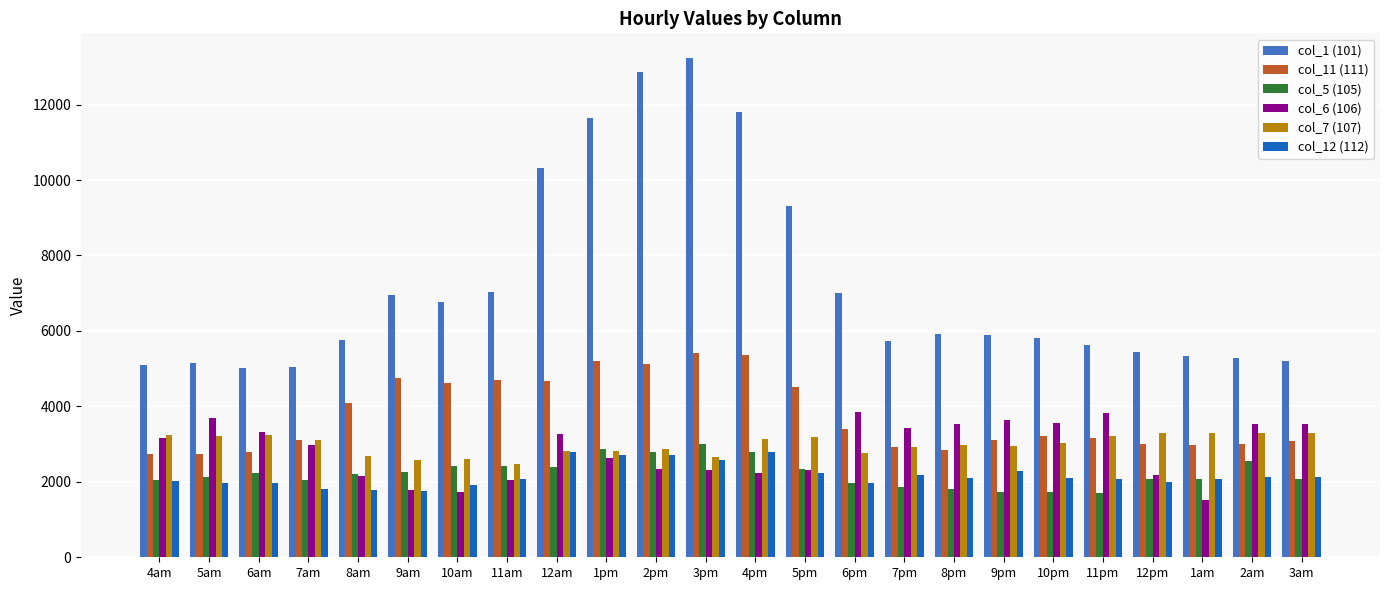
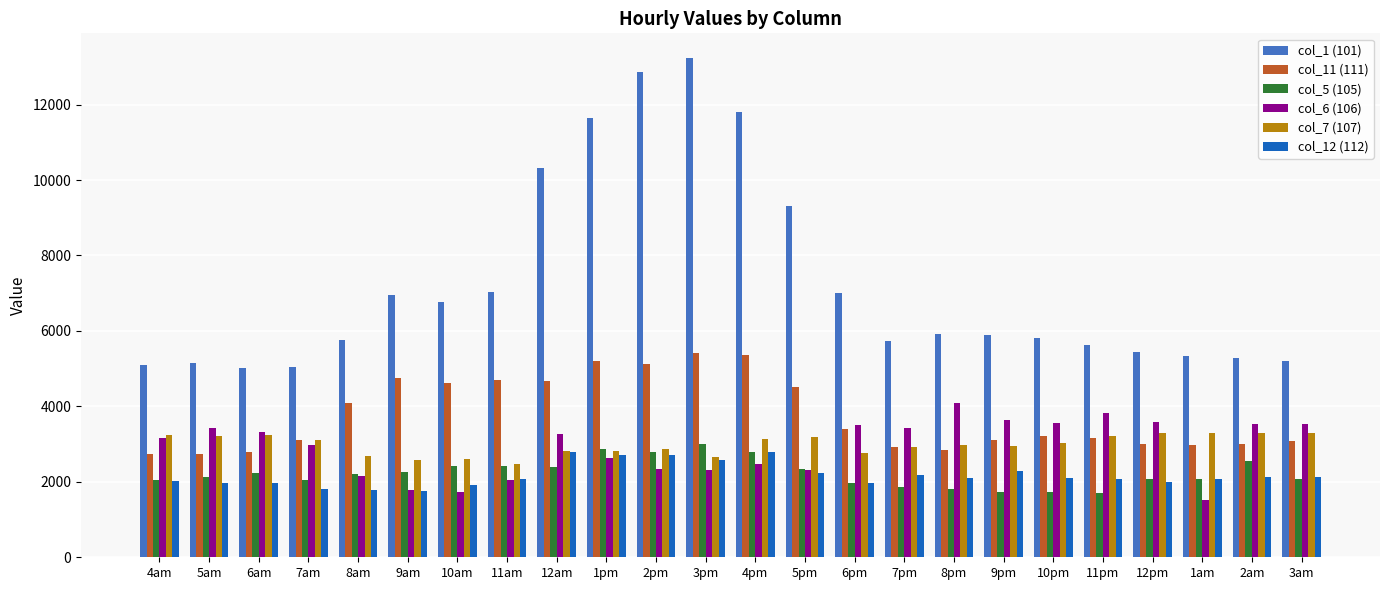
  {
    "col_5 (105)": {
      "4am": 2100,
      "5am": 2100,
      "6am": 2200,
      "7am": 2000,
      "8am": 2200,
      "9am": 2300,
      "10am": 2400,
      "11am": 2400,
      "12am": 2400,
      "1pm": 2900,
      "2pm": 2800,
      "3pm": 3000,
      "4pm": 2800,
      "5pm": 2300,
      "6pm": 2000,
      "7pm": 1900,
      "8pm": 1800,
      "9pm": 1700,
      "10pm": 1700,
      "11pm": 1700,
      "12pm": 2100,
      "1am": 2100,
      "2am": 2600,
      "3am": 2100
    },
    "col_6 (106)": {
      "4am": 3200,
-     "5am": 3700,
+     "5am": 3400,
      "6am": 3300,
      "7am": 3000,
      "8am": 2200,
      "9am": 1800,
      "10am": 1700,
      "11am": 2000,
      "12am": 3300,
      "1pm": 2600,
      "2pm": 2300,
      "3pm": 2300,
-     "4pm": 2200,
+     "4pm": 2500,
      "5pm": 2300,
-     "6pm": 3800,
+     "6pm": 3500,
      "7pm": 3400,
-     "8pm": 3500,
+     "8pm": 4100,
      "9pm": 3700,
      "10pm": 3600,
      "11pm": 3800,
-     "12pm": 2200,
+     "12pm": 3600,
      "1am": 1500,
      "2am": 3500,
      "3am": 3500
    }
  }
